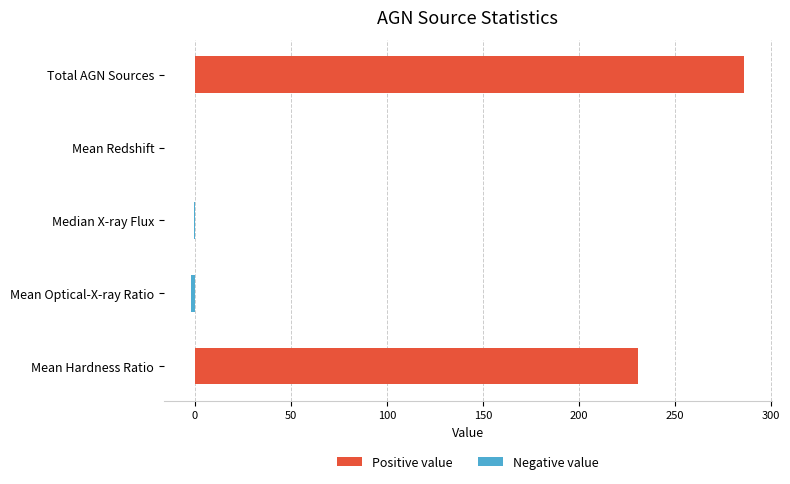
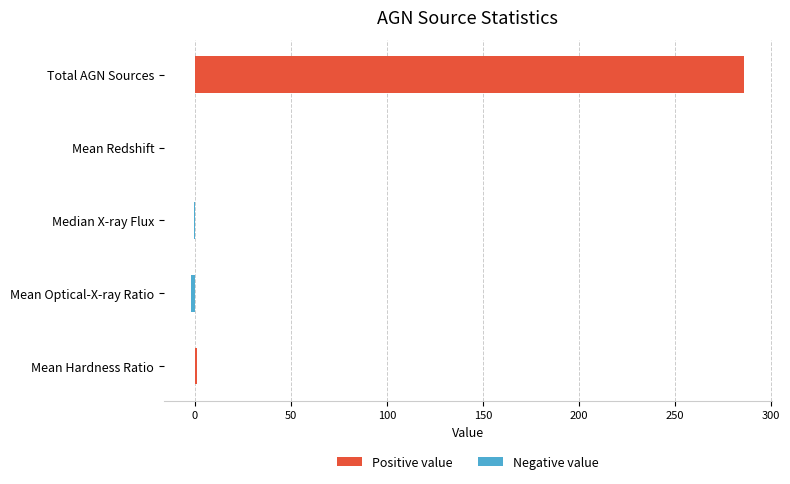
  {
    "Total AGN Sources": 286,
    "Mean Optical-X-ray Ratio": -2,
-   "Mean Hardness Ratio": 231
+   "Mean Hardness Ratio": 1
  }
